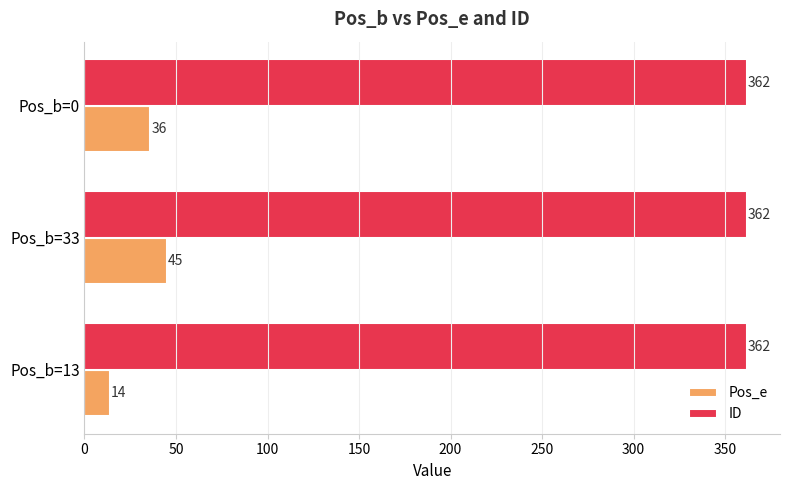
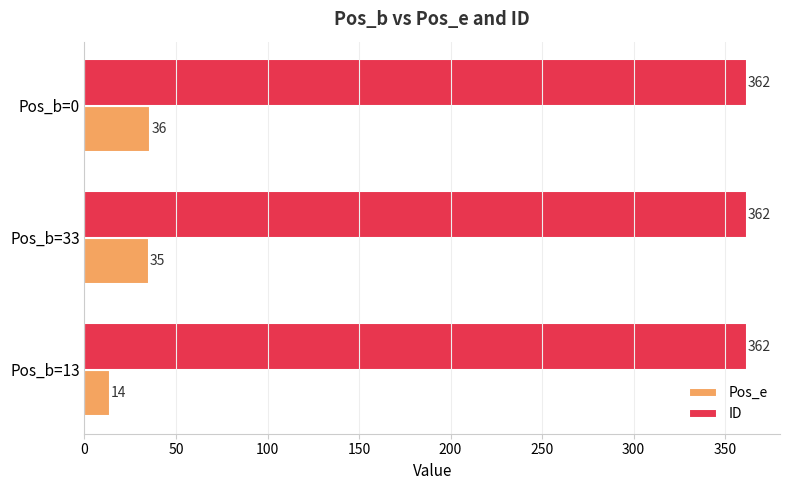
  {
    "Pos_e": {
      "Pos_b=0": 36,
-     "Pos_b=33": 45,
+     "Pos_b=33": 35,
      "Pos_b=13": 14
    },
    "ID": {
      "Pos_b=0": 362,
      "Pos_b=33": 362,
      "Pos_b=13": 362
    }
  }
